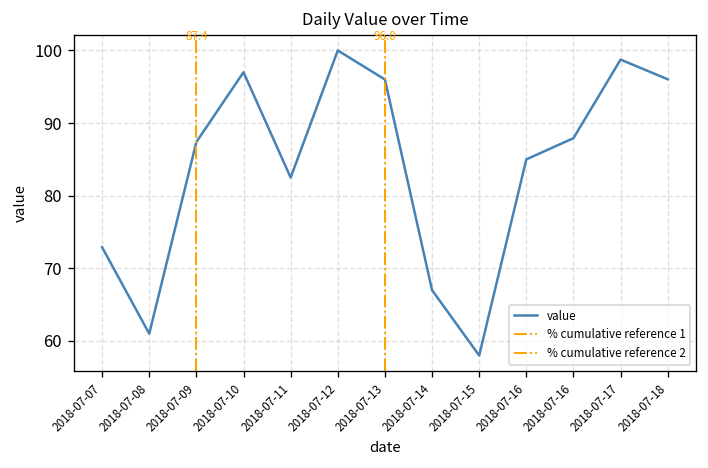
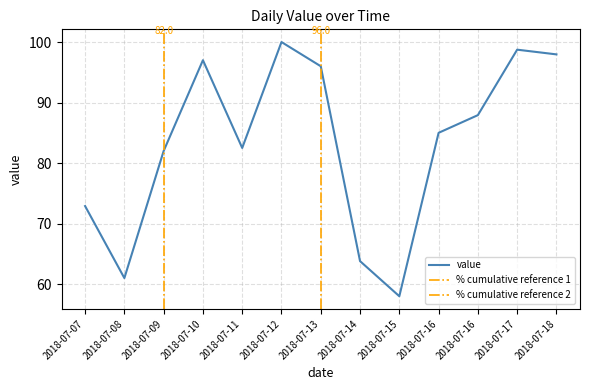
  {
-   "2018-07-09": 87.4,
-   "2018-07-14": 67,
-   "2018-07-18": 96
+   "2018-07-09": 82.0,
+   "2018-07-14": 64,
+   "2018-07-18": 98
  }
